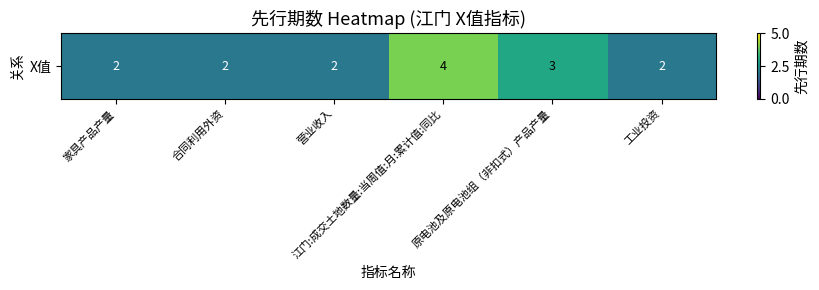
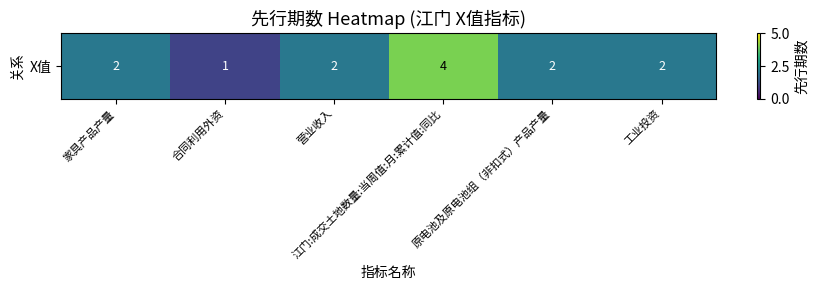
  {
    "X值": {
      "家具产品产量": 2,
-     "合同利用外资": 2,
+     "合同利用外资": 1,
      "营业收入": 2,
      "江门:成交土地数量:当周值:月:累计值:同比": 4,
-     "原电池及原电池组（非扣式）产品产量": 3,
+     "原电池及原电池组（非扣式）产品产量": 2,
      "工业投资": 2
    }
  }
